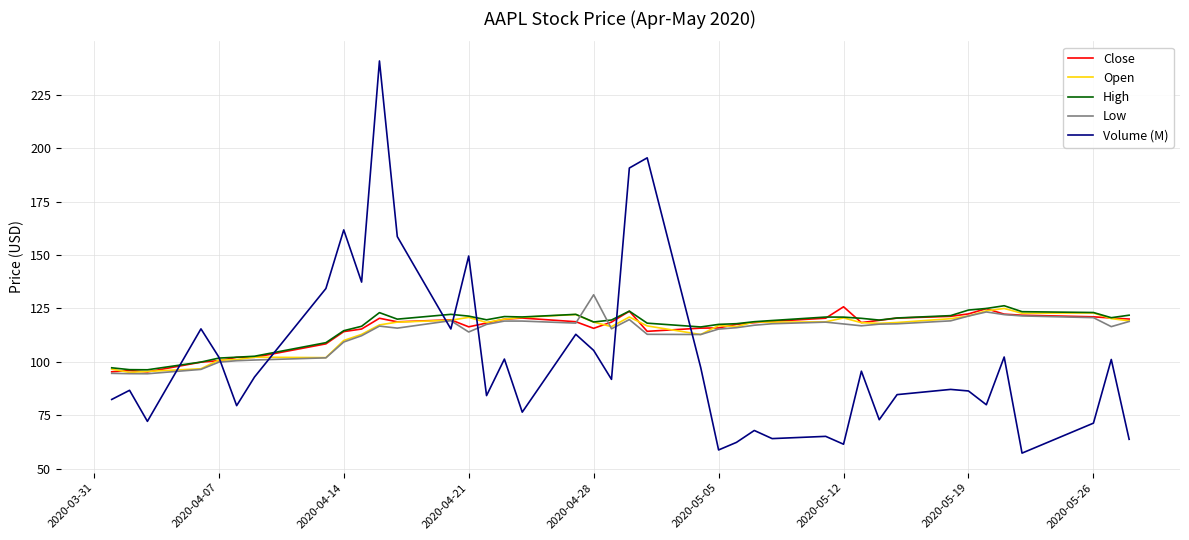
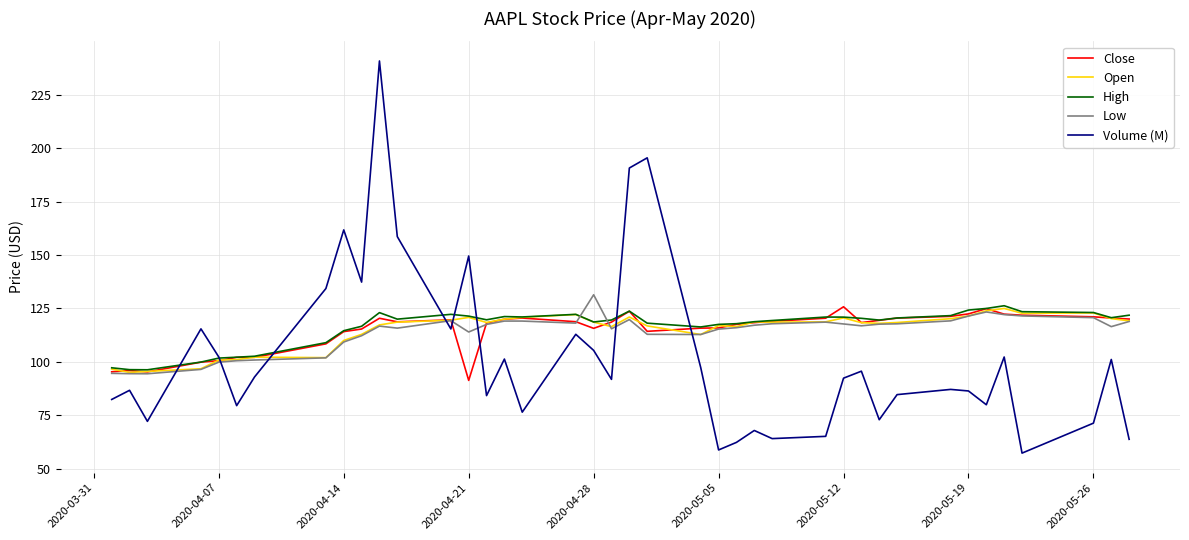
  {
    "Close": {
-     "2020-04-21": 116,
+     "2020-04-21": 91,
      "2020-04-28": 116,
      "2020-05-12": 126
    },
    "High": {
      "2020-05-19": 124
    },
    "Low": {
      "2020-04-21": 114,
      "2020-04-28": 131,
      "2020-05-12": 118
    },
    "Volume (M)": {
      "2020-04-14": 162,
      "2020-04-21": 150,
      "2020-04-28": 105,
      "2020-05-05": 59,
-     "2020-05-12": 62,
+     "2020-05-12": 92,
      "2020-05-19": 86,
      "2020-05-26": 71
    }
  }
